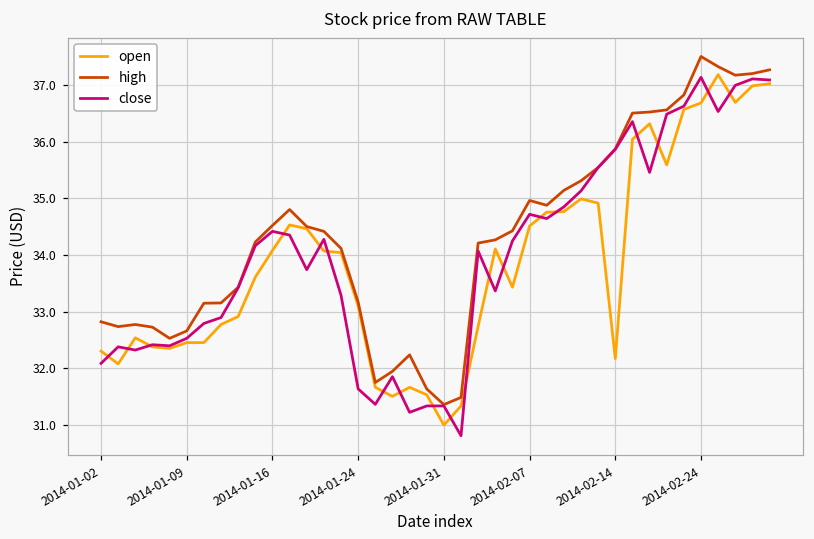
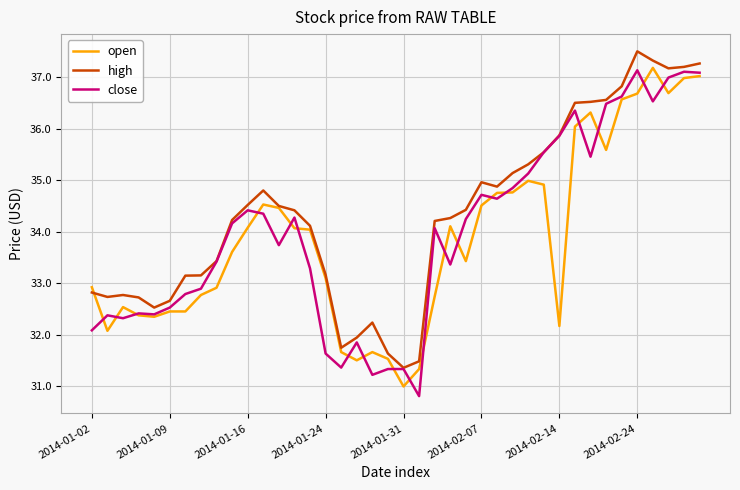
  {
    "open": {
-     "2014-01-02": 32.3,
+     "2014-01-02": 32.9,
      "2014-01-09": 32.5,
      "2014-01-16": 34.1,
      "2014-01-24": 33.1,
      "2014-01-31": 31.0,
      "2014-02-07": 34.5,
      "2014-02-14": 32.2,
      "2014-02-24": 36.7
    },
    "high": {
      "2014-01-02": 32.8,
      "2014-01-09": 32.7,
      "2014-01-16": 34.5,
      "2014-01-24": 33.2,
      "2014-02-07": 35.0,
      "2014-02-24": 37.5
    },
    "close": {
      "2014-01-02": 32.1,
      "2014-01-09": 32.5,
      "2014-01-16": 34.4,
      "2014-01-24": 31.6,
      "2014-02-07": 34.7,
      "2014-02-24": 37.1
    }
  }
